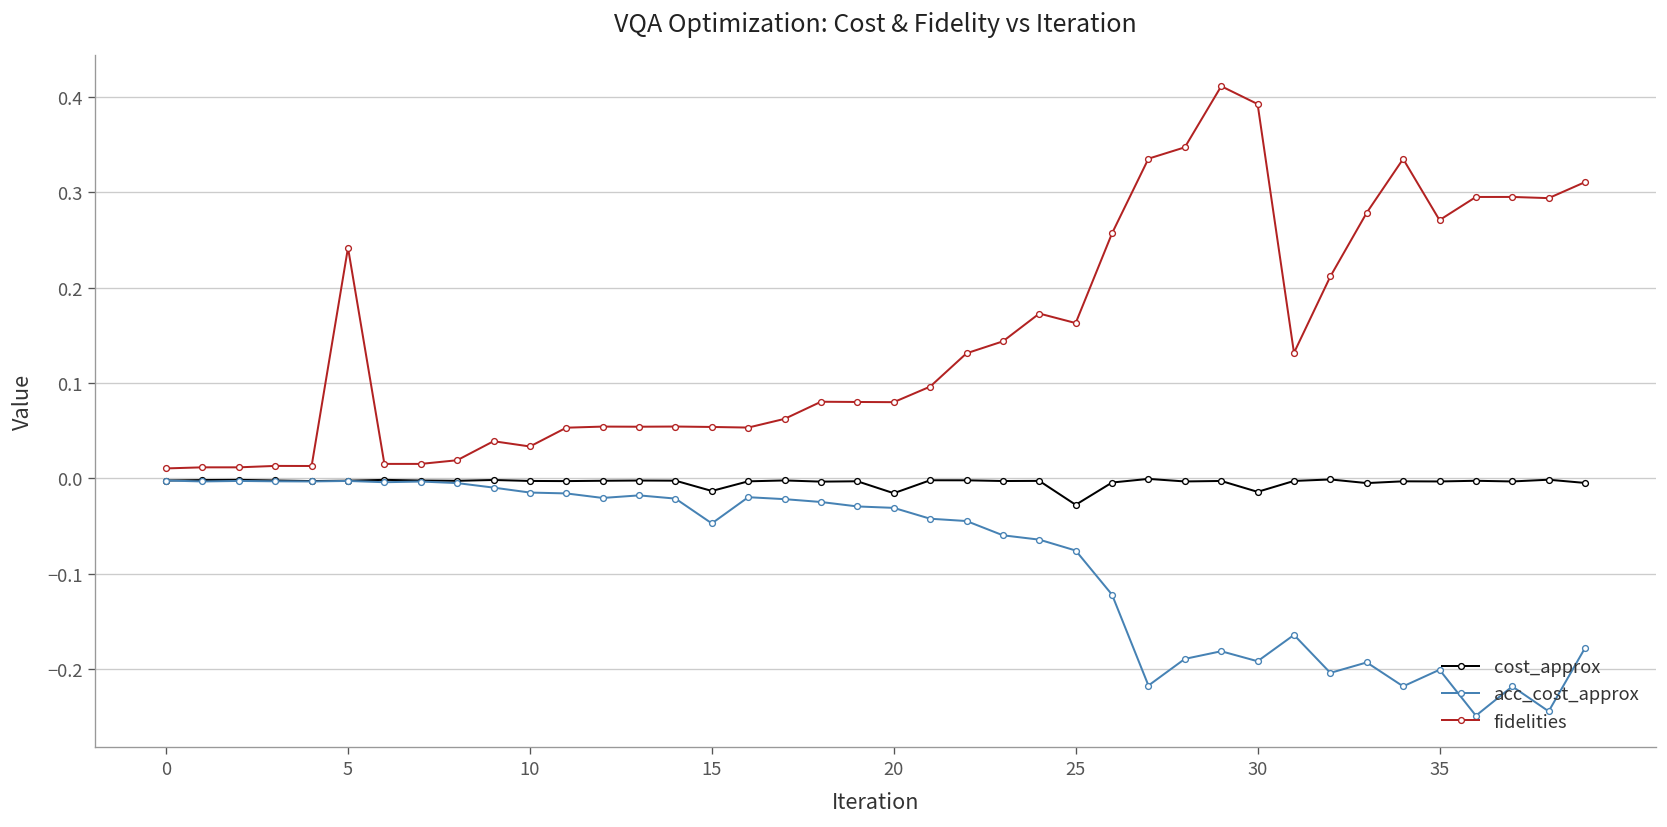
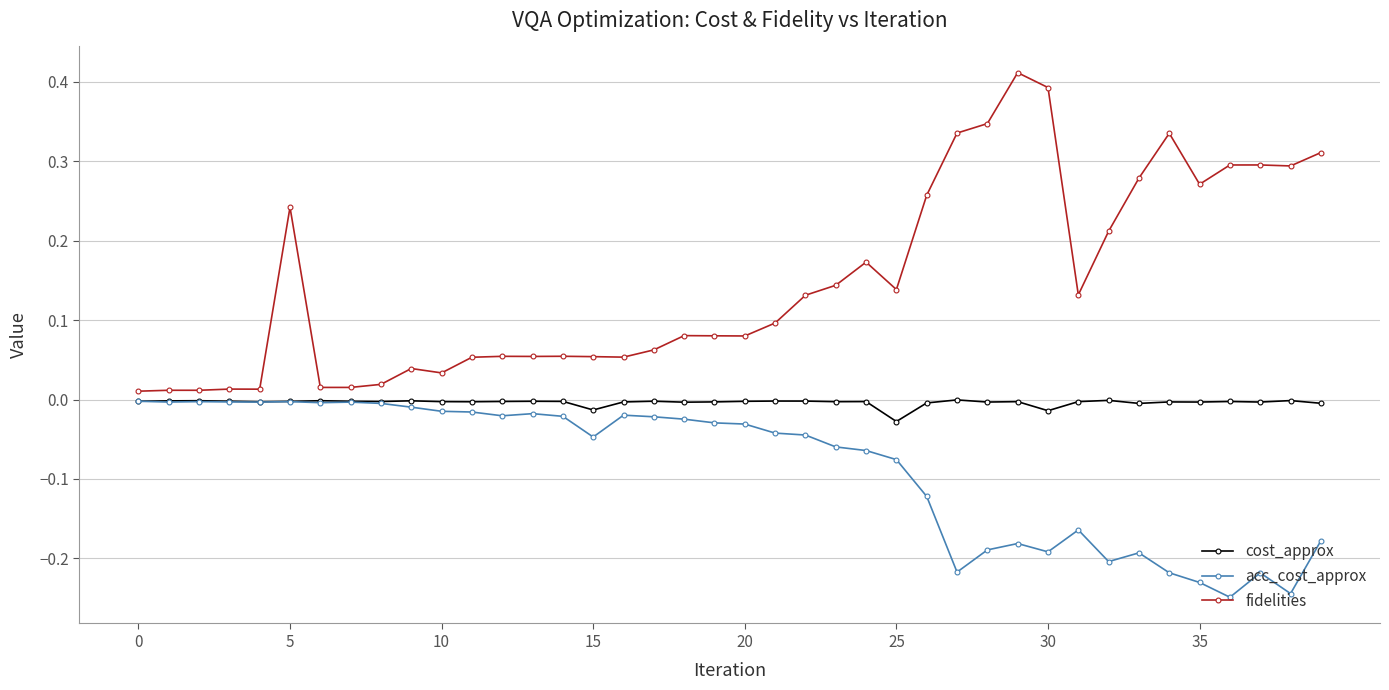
  {
    "cost_approx": {
      "10": 0.00,
      "15": -0.01,
-     "20": -0.02,
+     "20": 0.00,
      "25": -0.03,
      "30": -0.01,
      "35": 0.00
    },
    "acc_cost_approx": {
      "10": -0.01,
      "15": -0.05,
      "20": -0.03,
      "25": -0.08,
      "30": -0.19,
-     "35": -0.20
+     "35": -0.23
    },
    "fidelities": {
      "0": 0.01,
      "5": 0.24,
      "10": 0.03,
      "15": 0.05,
      "20": 0.08,
-     "25": 0.16,
+     "25": 0.14,
      "30": 0.39,
      "35": 0.27
    }
  }
